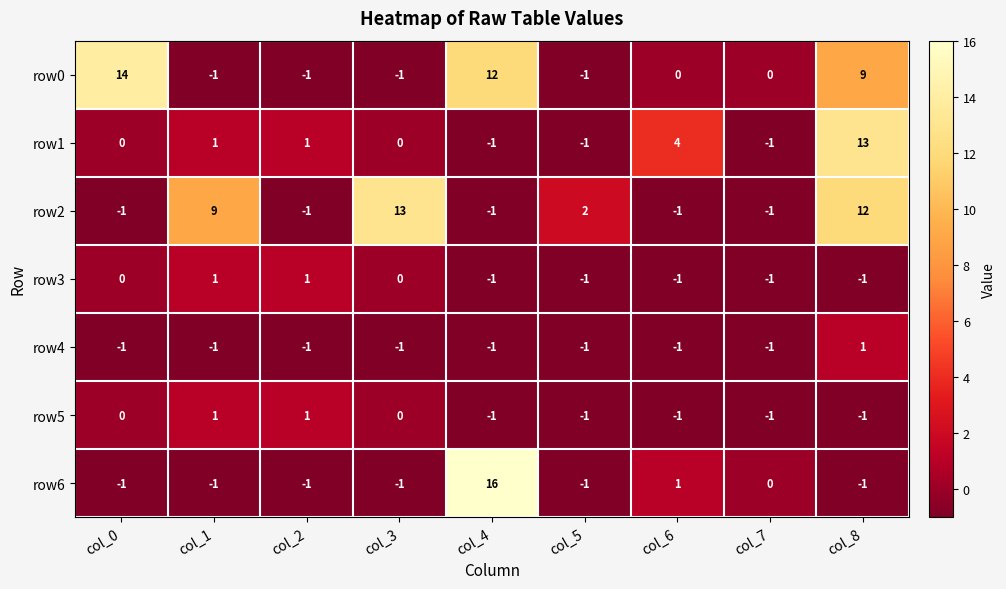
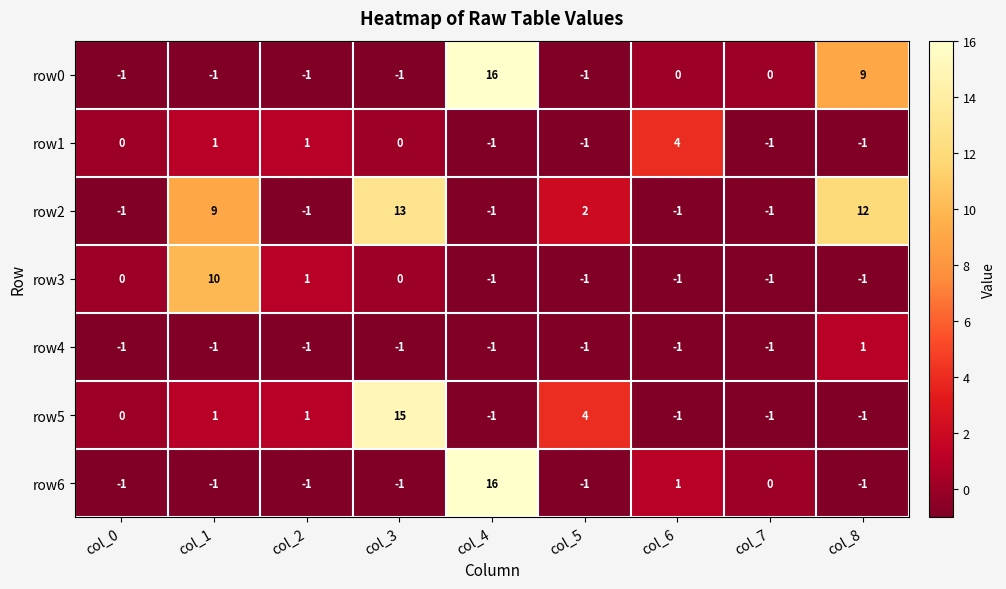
  {
    "row0": {
-     "col_0": 14,
+     "col_0": -1,
      "col_1": -1,
      "col_2": -1,
      "col_3": -1,
-     "col_4": 12,
+     "col_4": 16,
      "col_5": -1,
      "col_6": 0,
      "col_7": 0,
      "col_8": 9
    },
    "row1": {
      "col_0": 0,
      "col_1": 1,
      "col_2": 1,
      "col_3": 0,
      "col_4": -1,
      "col_5": -1,
      "col_6": 4,
      "col_7": -1,
-     "col_8": 13
+     "col_8": -1
    },
    "row2": {
      "col_0": -1,
      "col_1": 9,
      "col_2": -1,
      "col_3": 13,
      "col_4": -1,
      "col_5": 2,
      "col_6": -1,
      "col_7": -1,
      "col_8": 12
    },
    "row3": {
      "col_0": 0,
-     "col_1": 1,
+     "col_1": 10,
      "col_2": 1,
      "col_3": 0,
      "col_4": -1,
      "col_5": -1,
      "col_6": -1,
      "col_7": -1,
      "col_8": -1
    },
    "row4": {
      "col_0": -1,
      "col_1": -1,
      "col_2": -1,
      "col_3": -1,
      "col_4": -1,
      "col_5": -1,
      "col_6": -1,
      "col_7": -1,
      "col_8": 1
    },
    "row5": {
      "col_0": 0,
      "col_1": 1,
      "col_2": 1,
-     "col_3": 0,
+     "col_3": 15,
      "col_4": -1,
-     "col_5": -1,
+     "col_5": 4,
      "col_6": -1,
      "col_7": -1,
      "col_8": -1
    },
    "row6": {
      "col_0": -1,
      "col_1": -1,
      "col_2": -1,
      "col_3": -1,
      "col_4": 16,
      "col_5": -1,
      "col_6": 1,
      "col_7": 0,
      "col_8": -1
    }
  }
